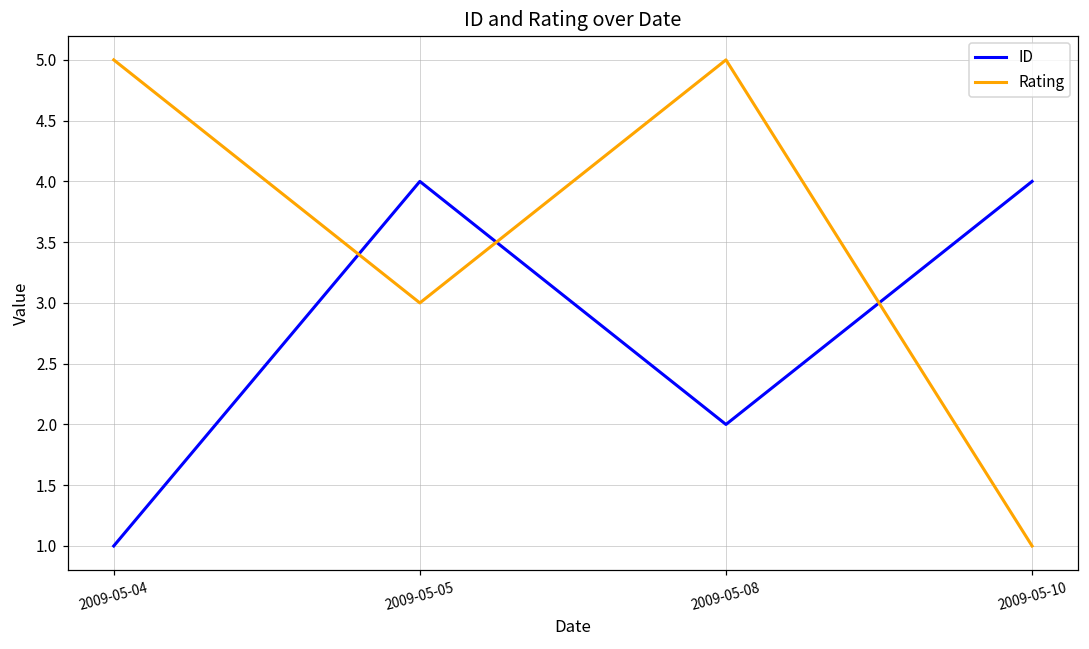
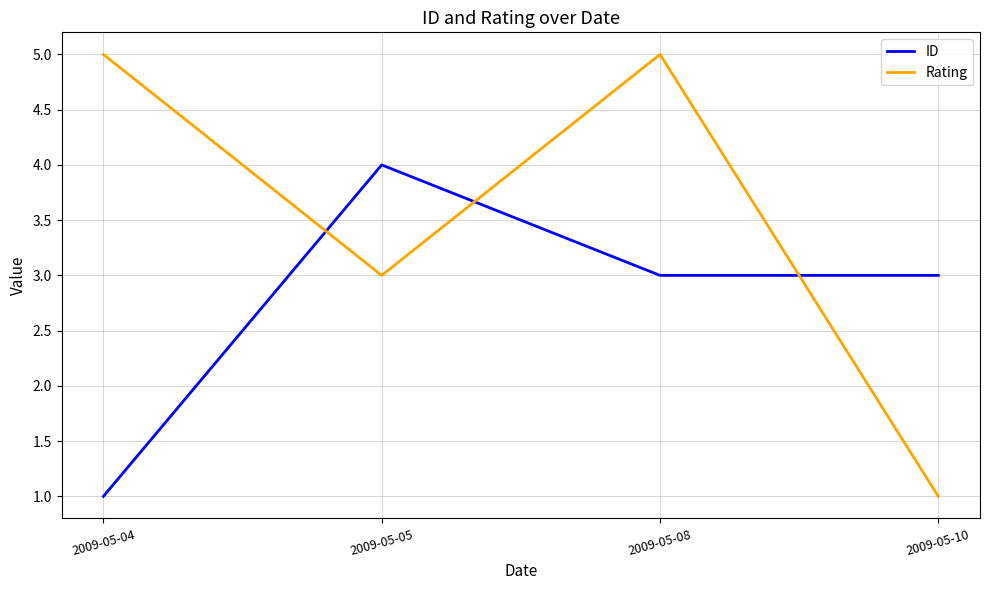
  {
    "ID": {
      "2009-05-04": 1,
      "2009-05-05": 4,
-     "2009-05-08": 2,
-     "2009-05-10": 4
+     "2009-05-08": 3,
+     "2009-05-10": 3
    },
    "Rating": {
      "2009-05-04": 5,
      "2009-05-05": 3,
      "2009-05-08": 5,
      "2009-05-10": 1
    }
  }
